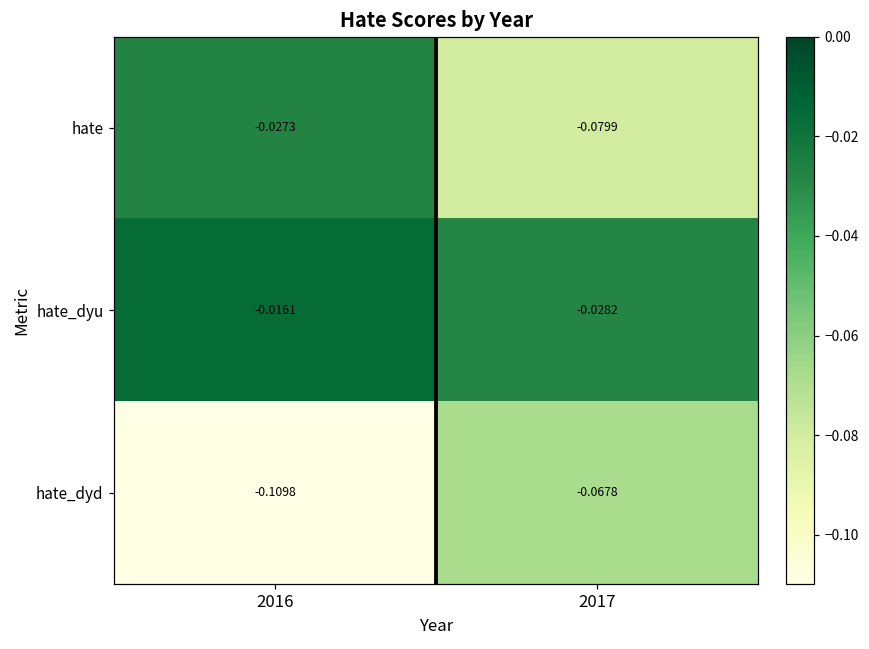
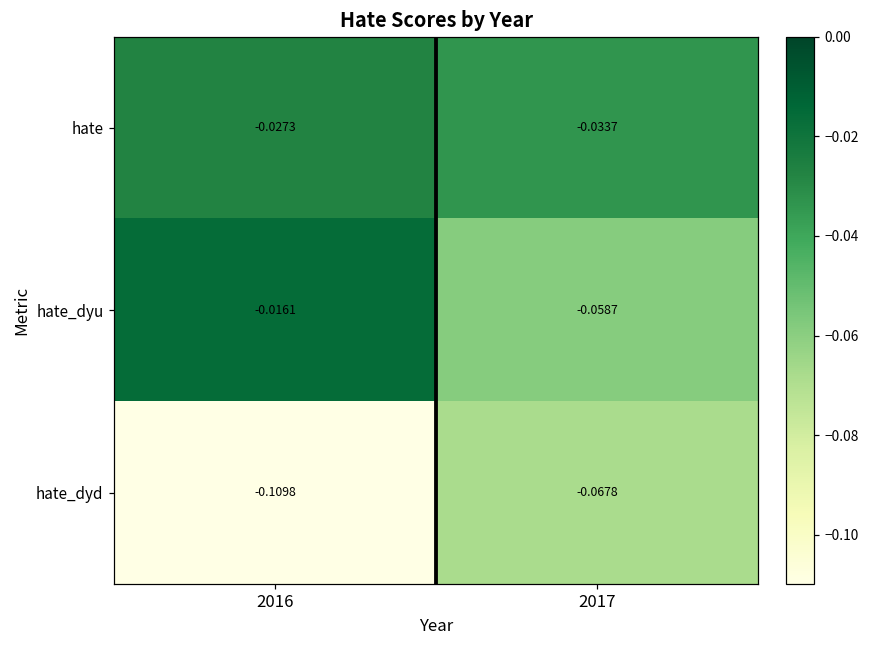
  {
    "hate": {
      "2016": -0.0273,
-     "2017": -0.0799
+     "2017": -0.0337
    },
    "hate_dyu": {
      "2016": -0.0161,
-     "2017": -0.0282
+     "2017": -0.0587
    },
    "hate_dyd": {
      "2016": -0.1098,
      "2017": -0.0678
    }
  }
